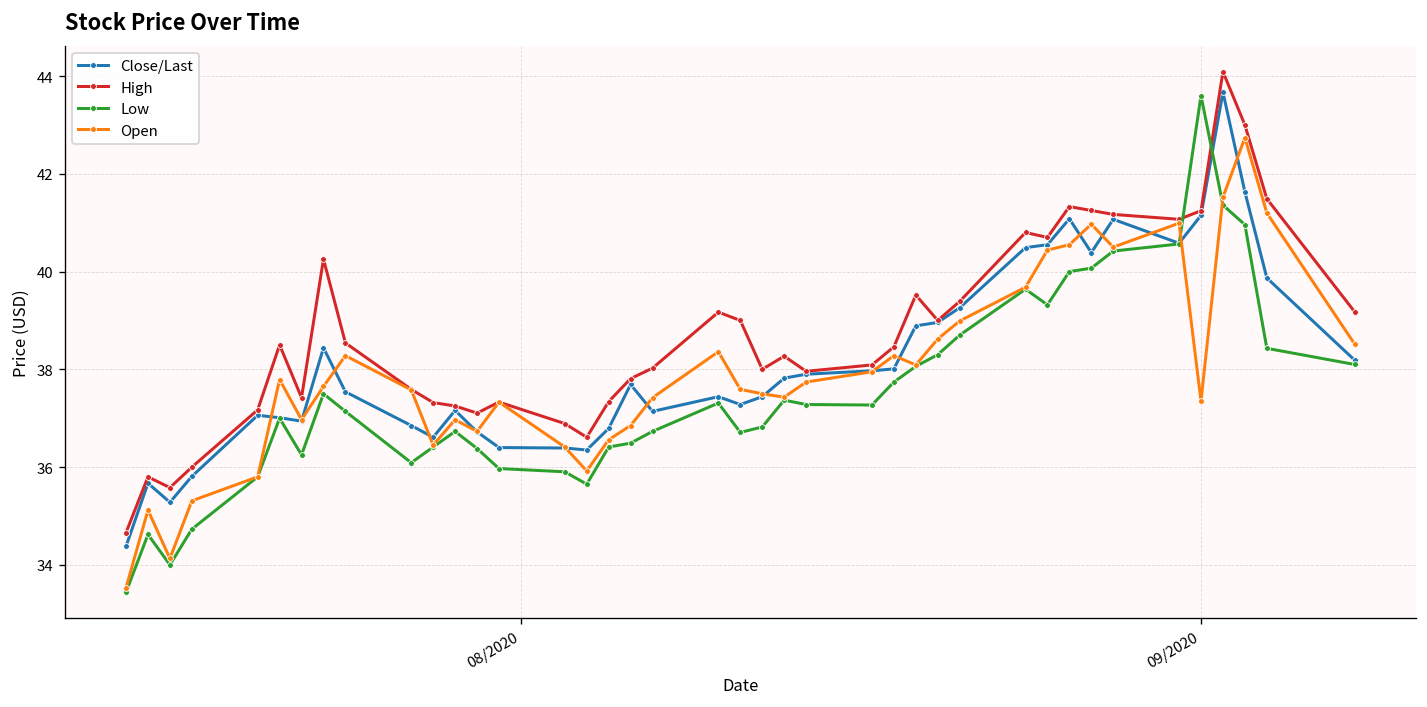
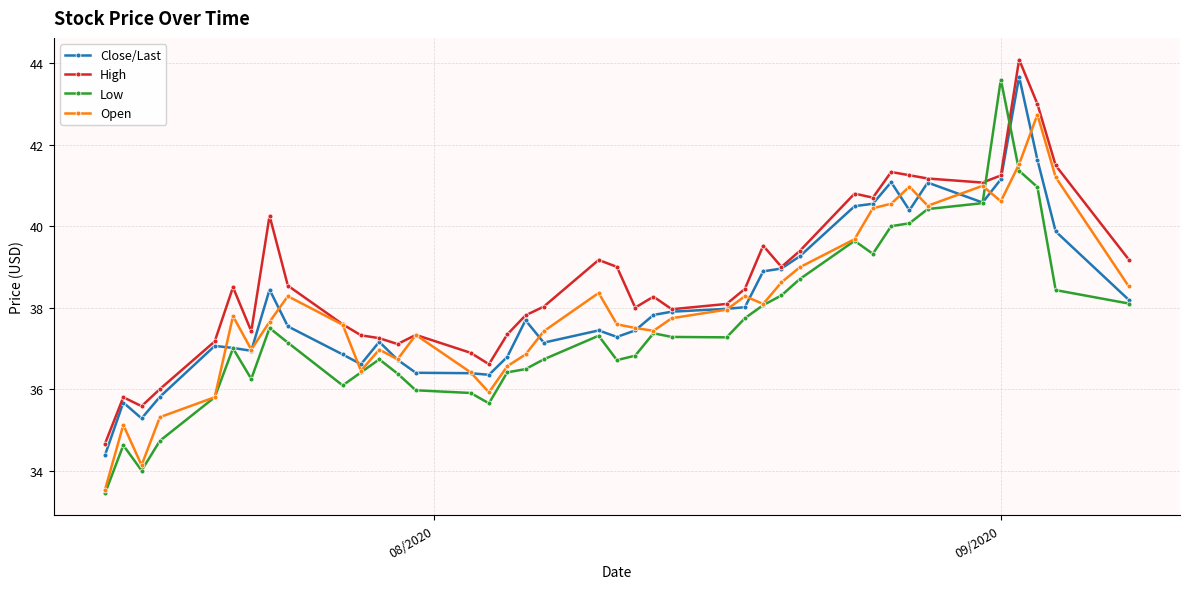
  {
    "Close/Last": {
      "09/2020": 41.2
    },
    "High": {
      "09/2020": 41.2
    },
    "Low": {
      "09/2020": 43.6
    },
    "Open": {
-     "09/2020": 37.4
+     "09/2020": 40.6
    }
  }
